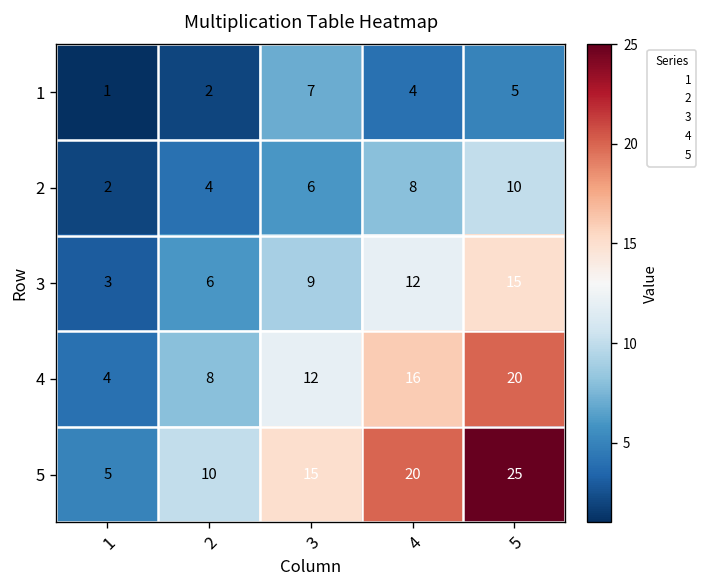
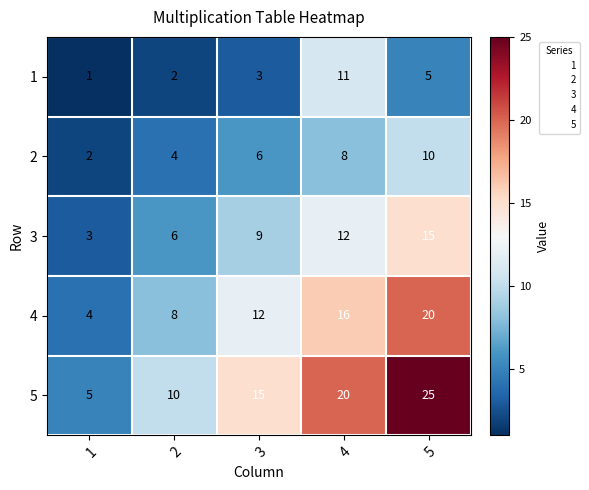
  {
    "1": {
      "1": 1,
      "2": 2,
-     "3": 7,
-     "4": 4,
+     "3": 3,
+     "4": 11,
      "5": 5
    },
    "2": {
      "1": 2,
      "2": 4,
      "3": 6,
      "4": 8,
      "5": 10
    },
    "3": {
      "1": 3,
      "2": 6,
      "3": 9,
      "4": 12,
      "5": 15
    },
    "4": {
      "1": 4,
      "2": 8,
      "3": 12,
      "4": 16,
      "5": 20
    },
    "5": {
      "1": 5,
      "2": 10,
      "3": 15,
      "4": 20,
      "5": 25
    }
  }
